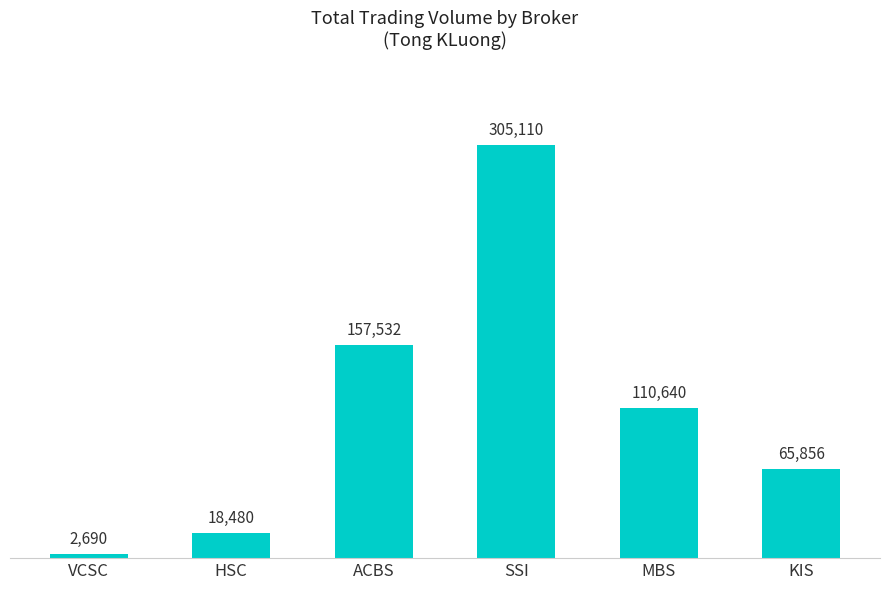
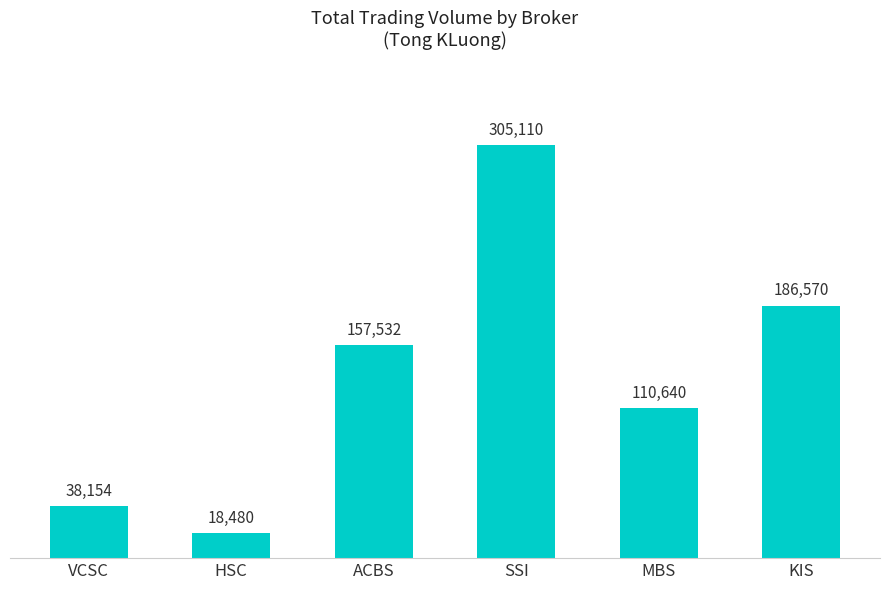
  {
-   "VCSC": "2,690",
+   "VCSC": "38,154",
    "HSC": "18,480",
    "ACBS": "157,532",
    "SSI": "305,110",
    "MBS": "110,640",
-   "KIS": "65,856"
+   "KIS": "186,570"
  }
